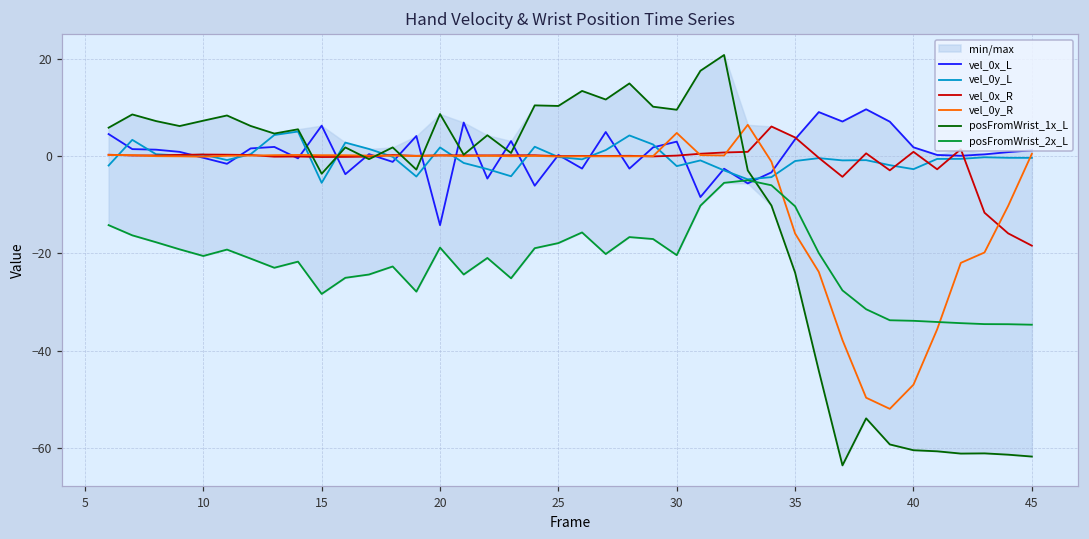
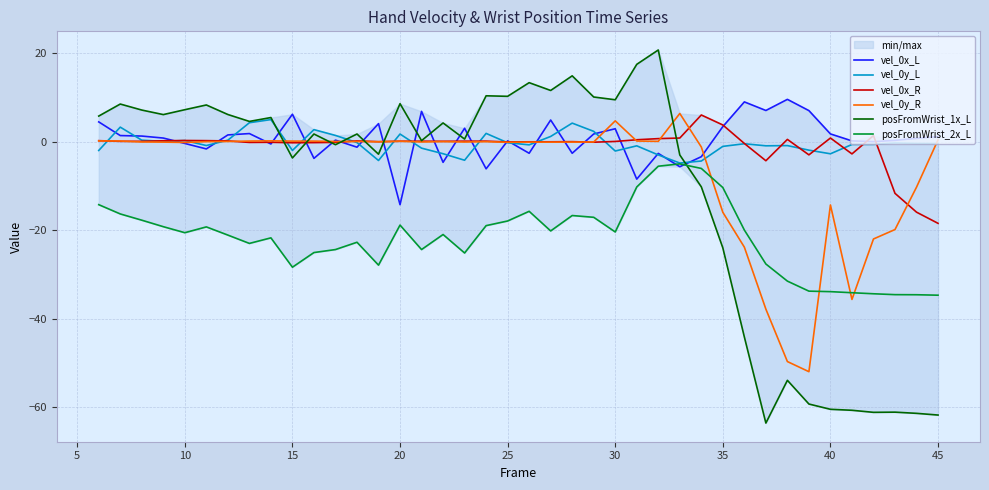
  {
    "vel_0x_L": {
      "20": -14,
      "30": 3
    },
    "vel_0y_L": {
-     "15": -6,
+     "15": -2,
      "20": 2,
      "30": -2,
      "35": -1,
      "40": -3
    },
    "vel_0x_R": {
      "30": 0,
      "40": 1,
      "45": -18
    },
    "vel_0y_R": {
      "30": 5,
      "35": -16,
-     "40": -47
+     "40": -14
    },
    "posFromWrist_1x_L": {
      "15": -4,
      "35": -24,
      "40": -60,
      "45": -62
    },
    "posFromWrist_2x_L": {
      "10": -21,
      "15": -28,
      "20": -19,
      "25": -18,
      "30": -20,
      "35": -10,
      "40": -34,
      "45": -35
    }
  }
